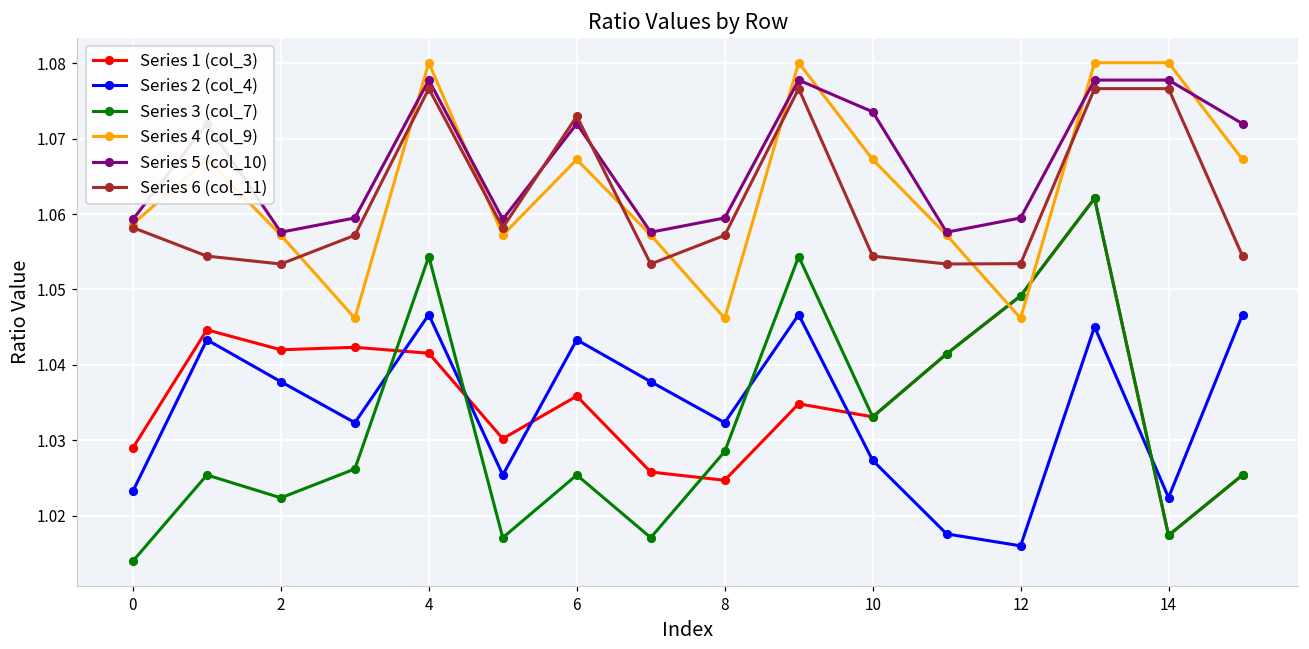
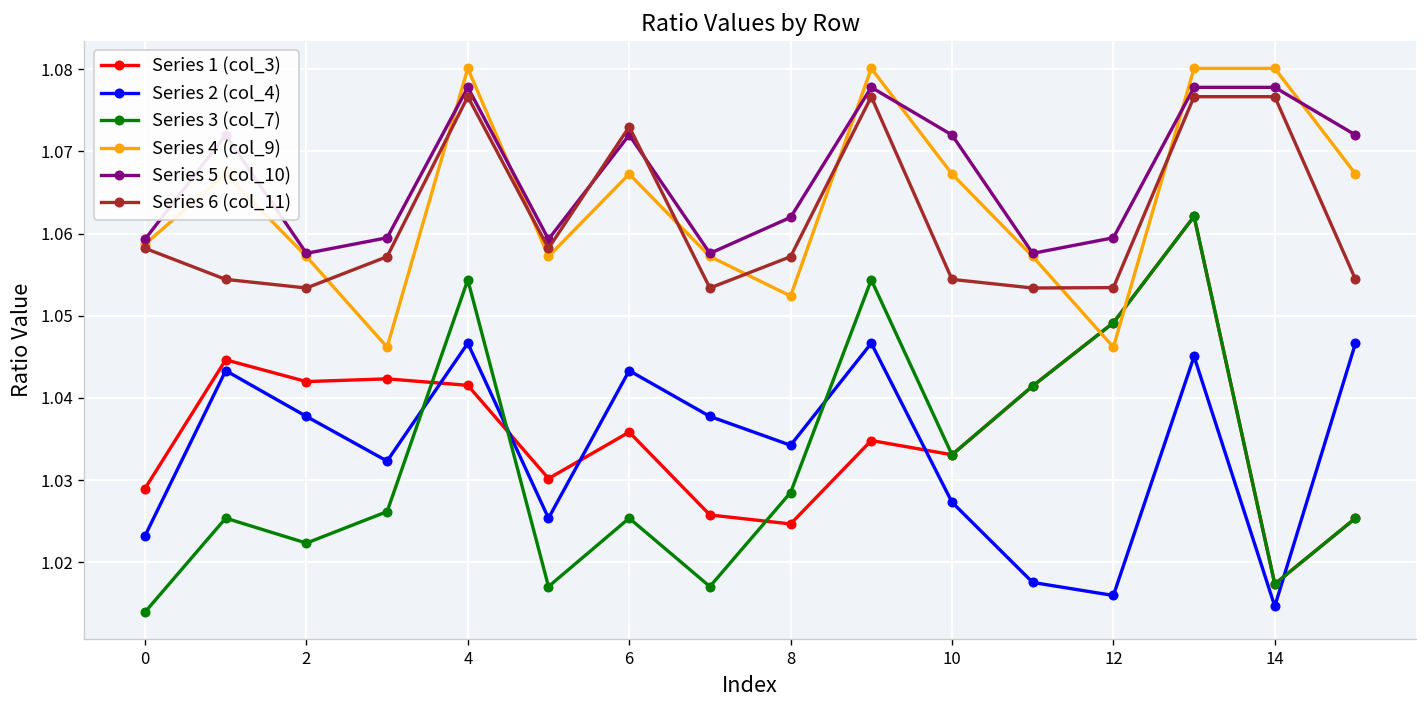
  {
    "Series 1 (col_3)": {
      "0": 1.029,
      "2": 1.042,
      "4": 1.042,
      "6": 1.036,
      "8": 1.025
    },
    "Series 2 (col_4)": {
      "0": 1.023,
      "2": 1.038,
      "4": 1.047,
      "6": 1.043,
-     "8": 1.032,
+     "8": 1.034,
      "10": 1.027,
      "12": 1.016,
-     "14": 1.022
+     "14": 1.015
    },
    "Series 3 (col_7)": {
      "0": 1.014,
      "2": 1.022,
      "4": 1.054,
      "6": 1.025,
      "8": 1.029
    },
    "Series 4 (col_9)": {
      "0": 1.059,
      "2": 1.057,
      "4": 1.080,
      "6": 1.067,
-     "8": 1.046,
+     "8": 1.052,
      "10": 1.067,
      "12": 1.046,
      "14": 1.080
    },
    "Series 5 (col_10)": {
      "0": 1.059,
      "2": 1.058,
      "4": 1.078,
      "6": 1.072,
-     "8": 1.059,
-     "10": 1.074,
+     "8": 1.062,
+     "10": 1.072,
      "12": 1.059,
      "14": 1.078
    },
    "Series 6 (col_11)": {
      "0": 1.058,
      "2": 1.053,
      "4": 1.077,
      "6": 1.073,
      "8": 1.057,
      "10": 1.054,
      "12": 1.053,
      "14": 1.077
    }
  }
